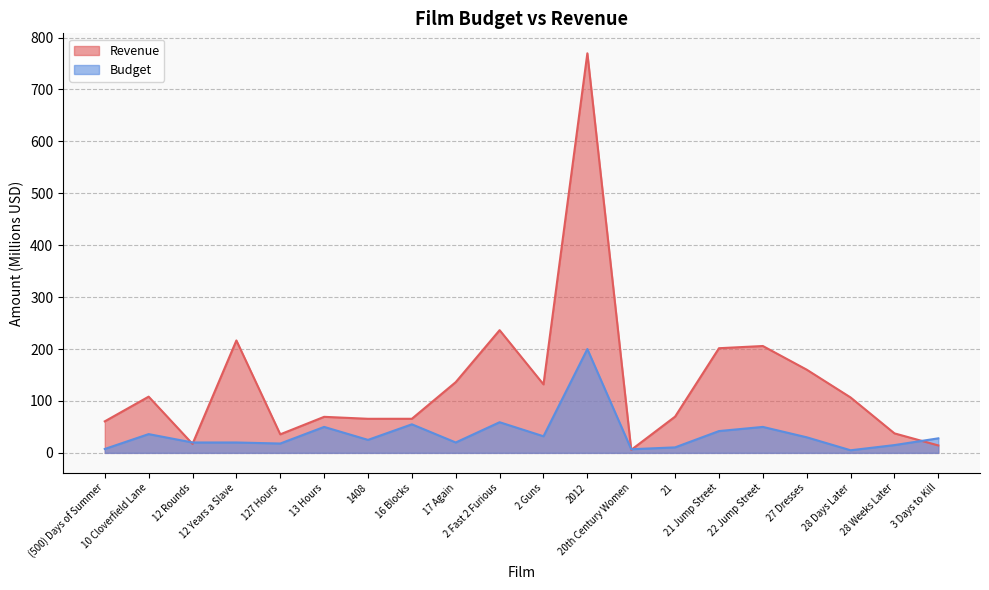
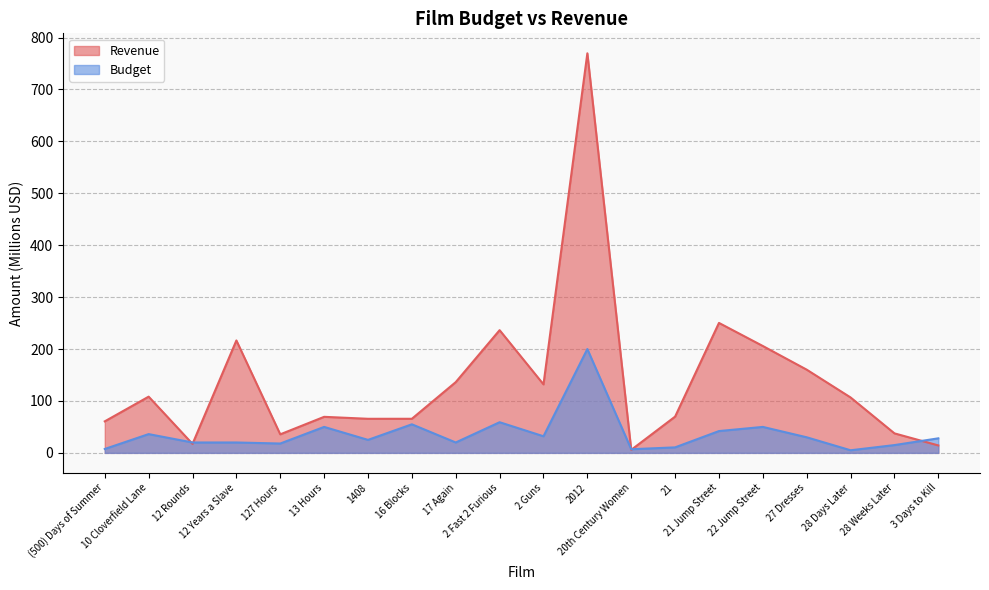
  {
    "Revenue": {
      "(500) Days of Summer": 60,
      "10 Cloverfield Lane": 110,
      "12 Years a Slave": 220,
      "127 Hours": 40,
      "13 Hours": 70,
      "1408": 70,
      "16 Blocks": 70,
      "17 Again": 140,
      "2 Fast 2 Furious": 240,
      "2 Guns": 130,
      "2012": 770,
      "21": 70,
-     "21 Jump Street": 200,
+     "21 Jump Street": 250,
      "22 Jump Street": 210,
      "27 Dresses": 160,
      "28 Days Later": 110,
      "28 Weeks Later": 40,
      "3 Days to Kill": 10
    },
    "Budget": {
      "(500) Days of Summer": 10,
      "10 Cloverfield Lane": 40,
      "12 Years a Slave": 20,
      "127 Hours": 20,
      "13 Hours": 50,
      "1408": 30,
      "16 Blocks": 60,
      "17 Again": 20,
      "2 Fast 2 Furious": 60,
      "2 Guns": 30,
      "2012": 200,
      "21": 10,
      "21 Jump Street": 40,
      "22 Jump Street": 50,
      "27 Dresses": 30,
      "28 Days Later": 10,
      "28 Weeks Later": 20,
      "3 Days to Kill": 30
    }
  }
